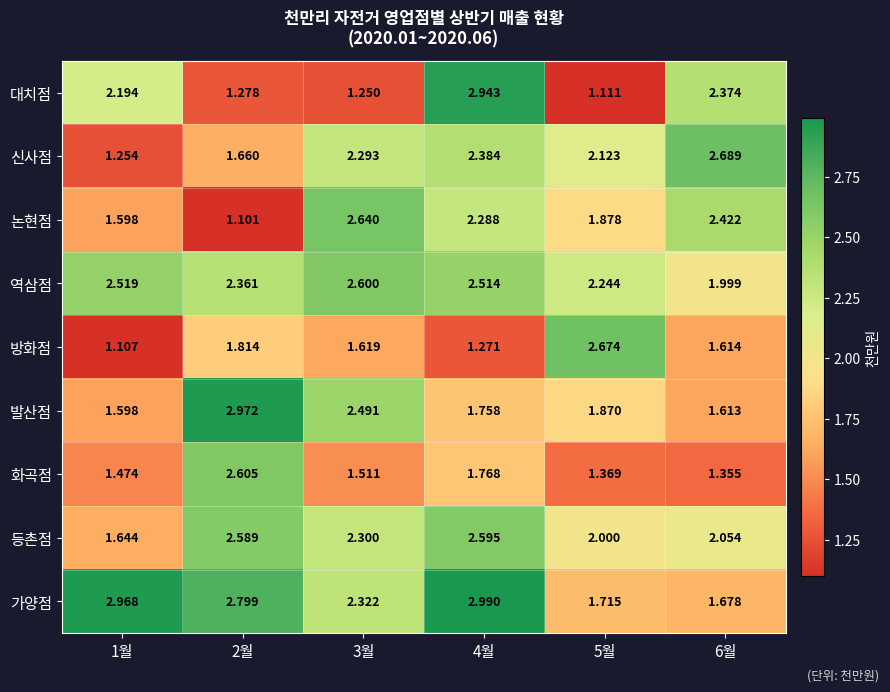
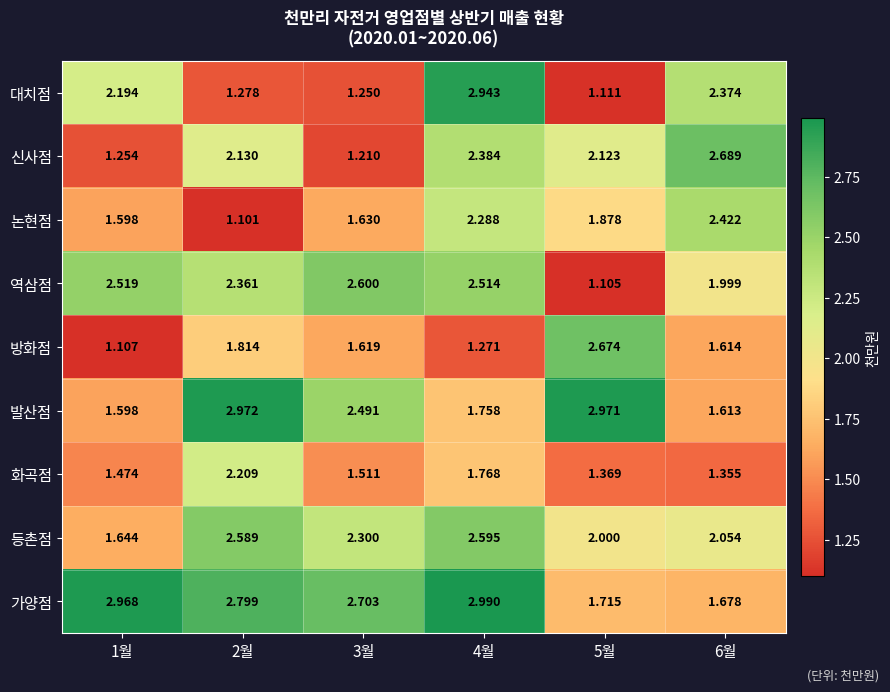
  {
    "대치점": {
      "1월": 2.194,
      "2월": 1.278,
      "3월": 1.250,
      "4월": 2.943,
      "5월": 1.111,
      "6월": 2.374
    },
    "신사점": {
      "1월": 1.254,
-     "2월": 1.660,
-     "3월": 2.293,
+     "2월": 2.130,
+     "3월": 1.210,
      "4월": 2.384,
      "5월": 2.123,
      "6월": 2.689
    },
    "논현점": {
      "1월": 1.598,
      "2월": 1.101,
-     "3월": 2.640,
+     "3월": 1.630,
      "4월": 2.288,
      "5월": 1.878,
      "6월": 2.422
    },
    "역삼점": {
      "1월": 2.519,
      "2월": 2.361,
      "3월": 2.600,
      "4월": 2.514,
-     "5월": 2.244,
+     "5월": 1.105,
      "6월": 1.999
    },
    "방화점": {
      "1월": 1.107,
      "2월": 1.814,
      "3월": 1.619,
      "4월": 1.271,
      "5월": 2.674,
      "6월": 1.614
    },
    "발산점": {
      "1월": 1.598,
      "2월": 2.972,
      "3월": 2.491,
      "4월": 1.758,
-     "5월": 1.870,
+     "5월": 2.971,
      "6월": 1.613
    },
    "화곡점": {
      "1월": 1.474,
-     "2월": 2.605,
+     "2월": 2.209,
      "3월": 1.511,
      "4월": 1.768,
      "5월": 1.369,
      "6월": 1.355
    },
    "등촌점": {
      "1월": 1.644,
      "2월": 2.589,
      "3월": 2.300,
      "4월": 2.595,
      "5월": 2.000,
      "6월": 2.054
    },
    "가양점": {
      "1월": 2.968,
      "2월": 2.799,
-     "3월": 2.322,
+     "3월": 2.703,
      "4월": 2.990,
      "5월": 1.715,
      "6월": 1.678
    }
  }
